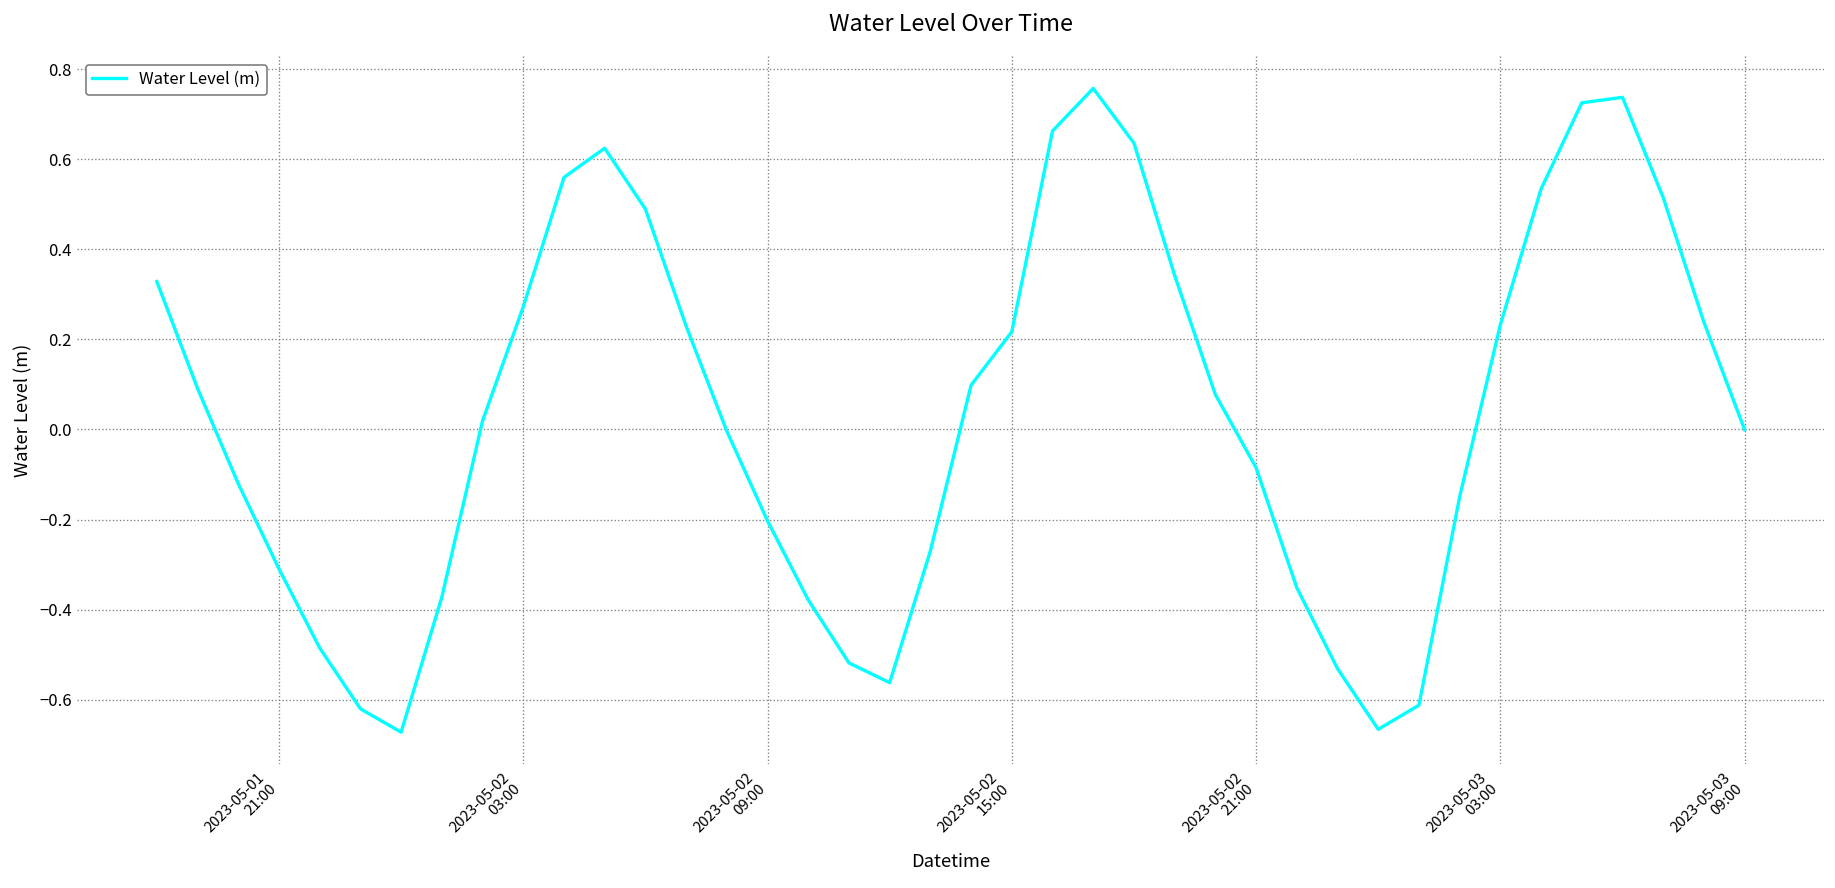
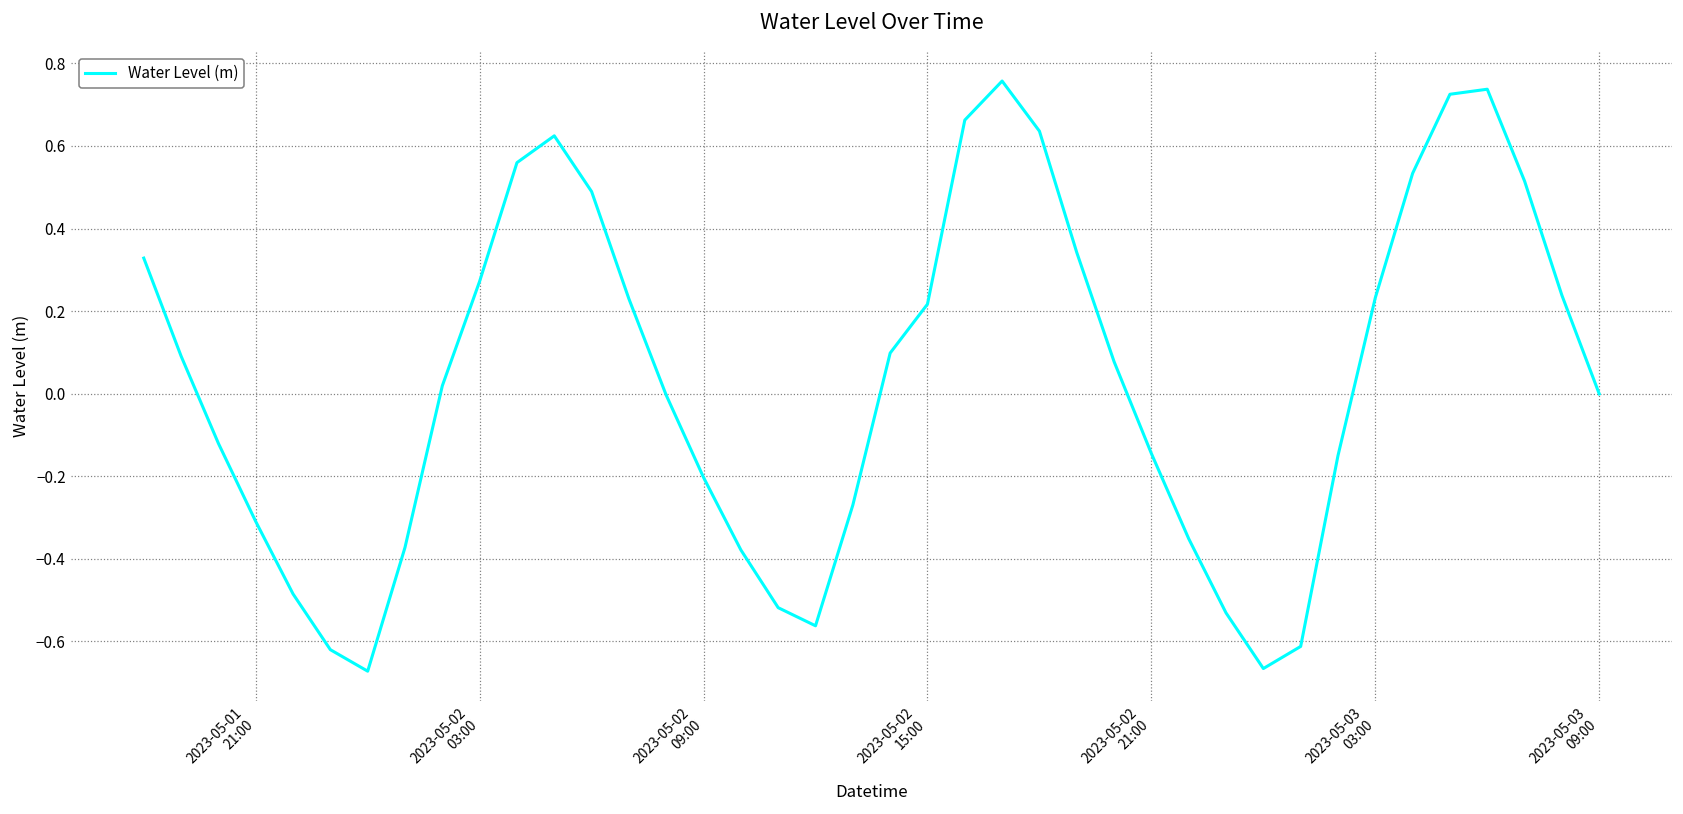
  {
    "2023-05-01 21:00": -0.31,
    "2023-05-02 03:00": 0.27,
    "2023-05-02 09:00": -0.20,
    "2023-05-02 15:00": 0.22,
-   "2023-05-02 21:00": -0.08,
+   "2023-05-02 21:00": -0.14,
    "2023-05-03 03:00": 0.23,
    "2023-05-03 09:00": 0.00
  }
